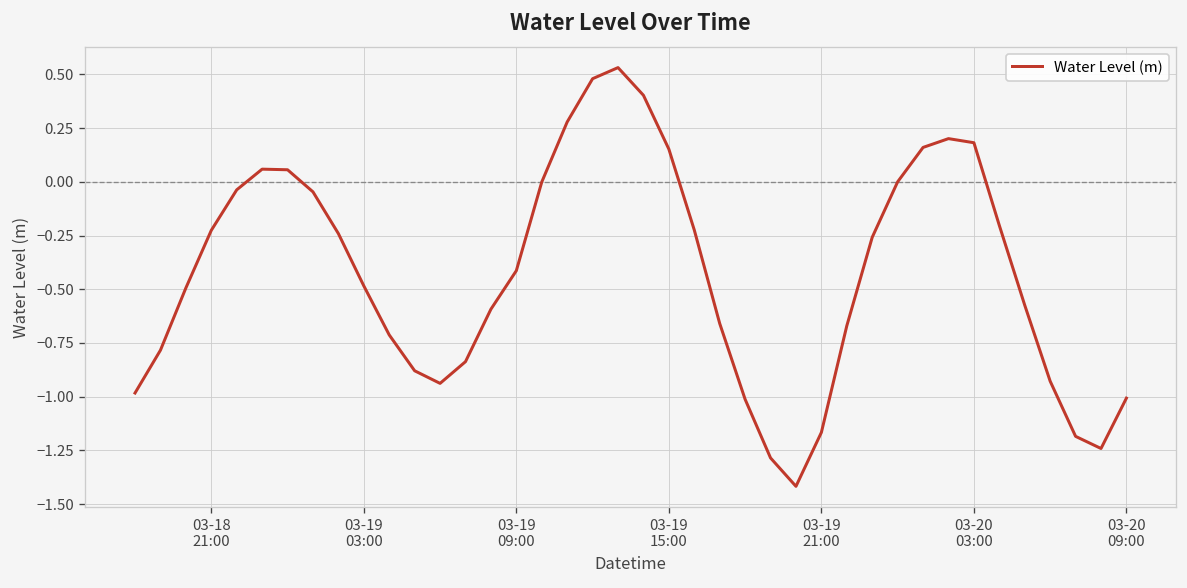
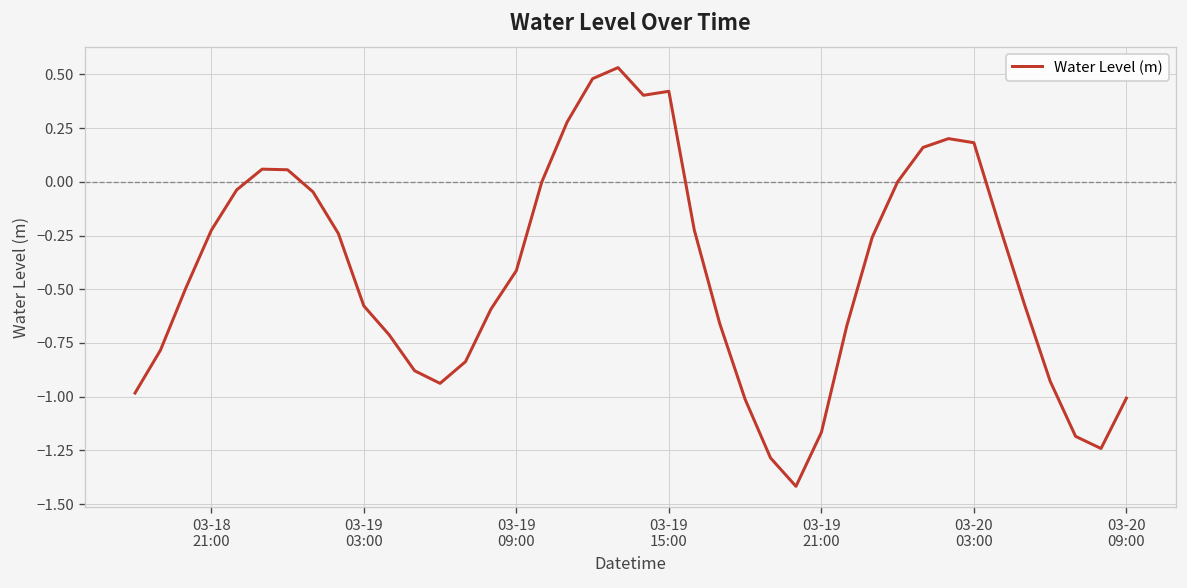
  {
    "03-18 21:00": -0.23,
-   "03-19 03:00": -0.48,
+   "03-19 03:00": -0.58,
    "03-19 09:00": -0.41,
-   "03-19 15:00": 0.15,
+   "03-19 15:00": 0.42,
    "03-19 21:00": -1.17,
    "03-20 03:00": 0.18,
    "03-20 09:00": -1.01
  }
